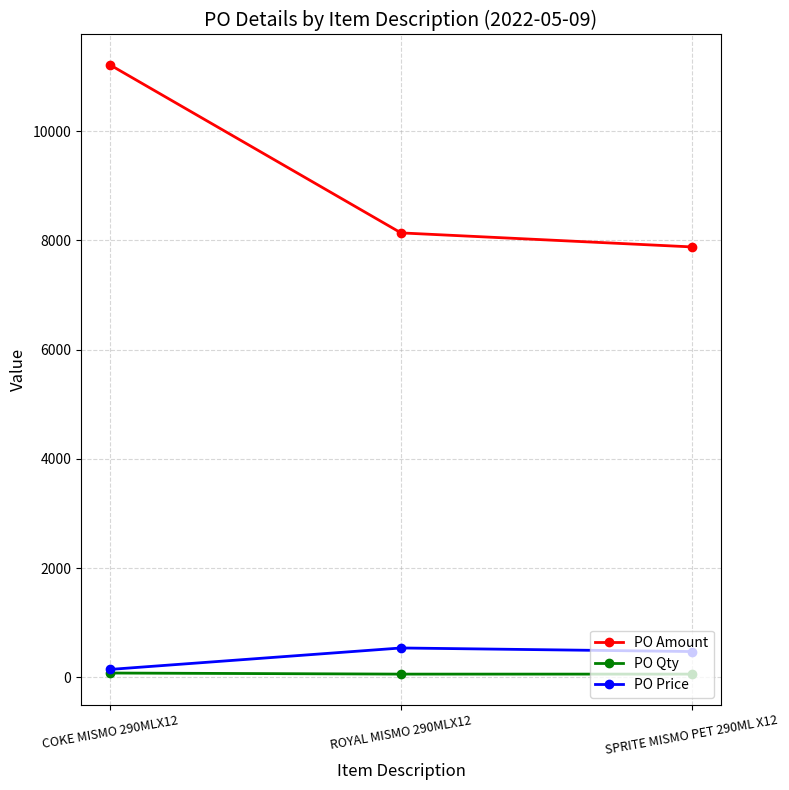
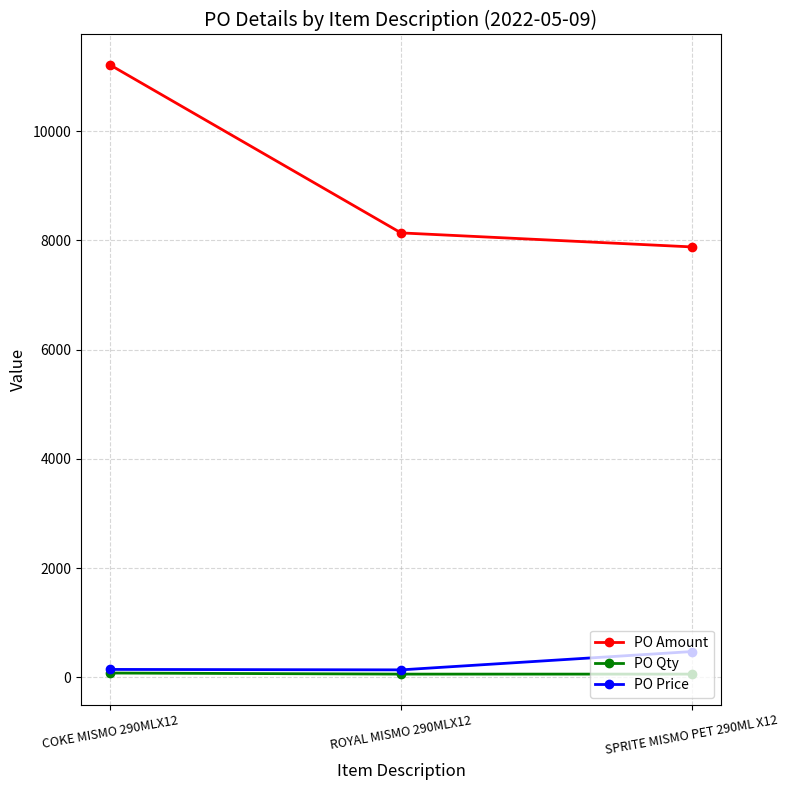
  {
    "PO Amount": {
      "COKE MISMO 290MLX12": 11200,
      "ROYAL MISMO 290MLX12": 8100,
      "SPRITE MISMO PET 290ML X12": 7900
    },
    "PO Qty": {
      "COKE MISMO 290MLX12": 100,
      "ROYAL MISMO 290MLX12": 100
    },
    "PO Price": {
      "COKE MISMO 290MLX12": 100,
-     "ROYAL MISMO 290MLX12": 500
+     "ROYAL MISMO 290MLX12": 100
    }
  }
